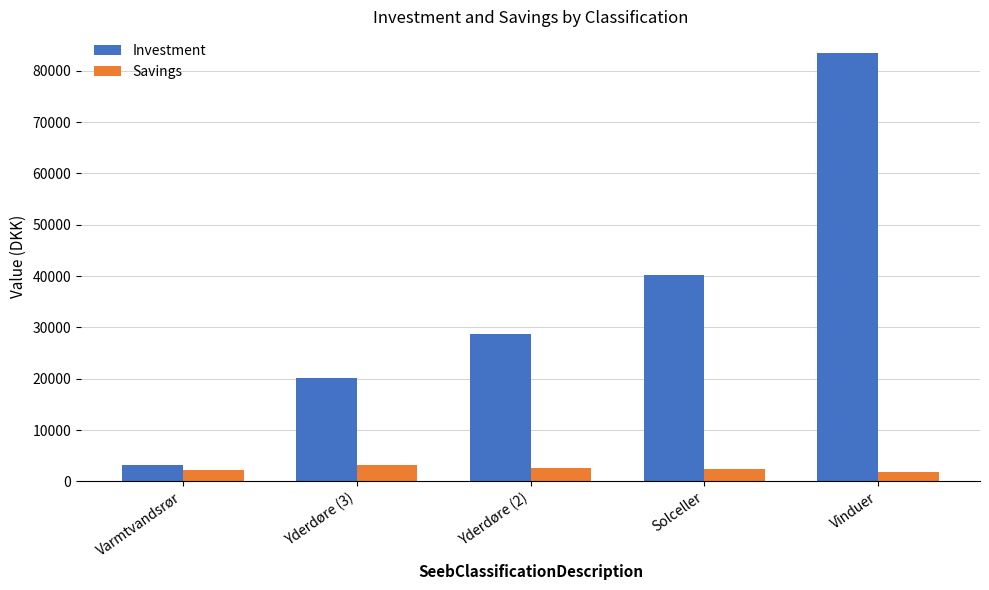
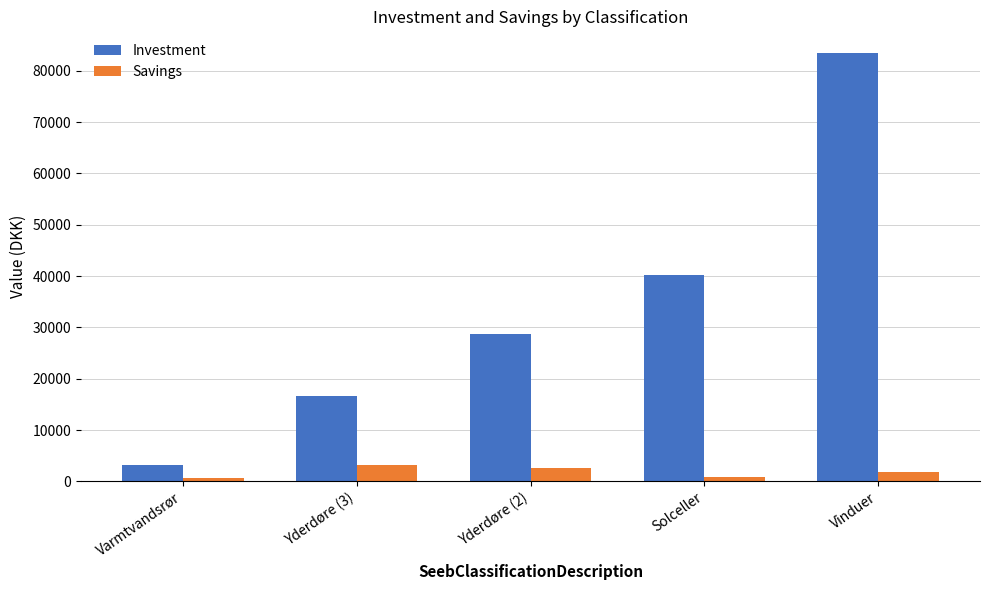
  {
    "Investment": {
      "Varmtvandsrør": 3000,
-     "Yderdøre (3)": 20000,
+     "Yderdøre (3)": 17000,
      "Yderdøre (2)": 29000,
      "Solceller": 40000,
      "Vinduer": 84000
    },
    "Savings": {
-     "Varmtvandsrør": 2000,
+     "Varmtvandsrør": 1000,
      "Yderdøre (3)": 3000,
      "Yderdøre (2)": 3000,
-     "Solceller": 2000,
+     "Solceller": 1000,
      "Vinduer": 2000
    }
  }
